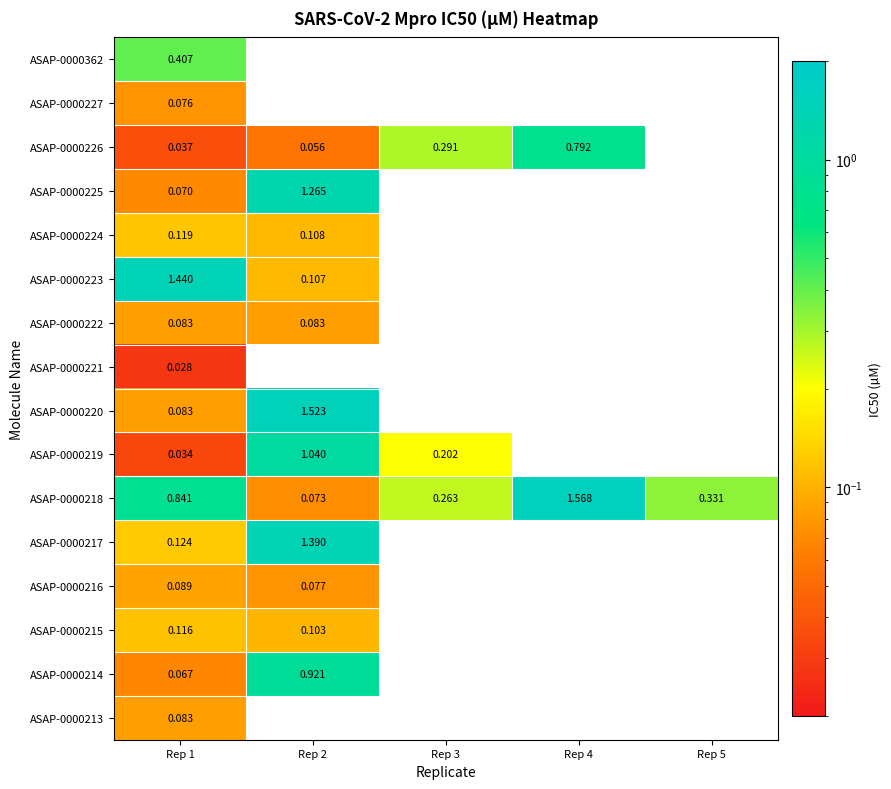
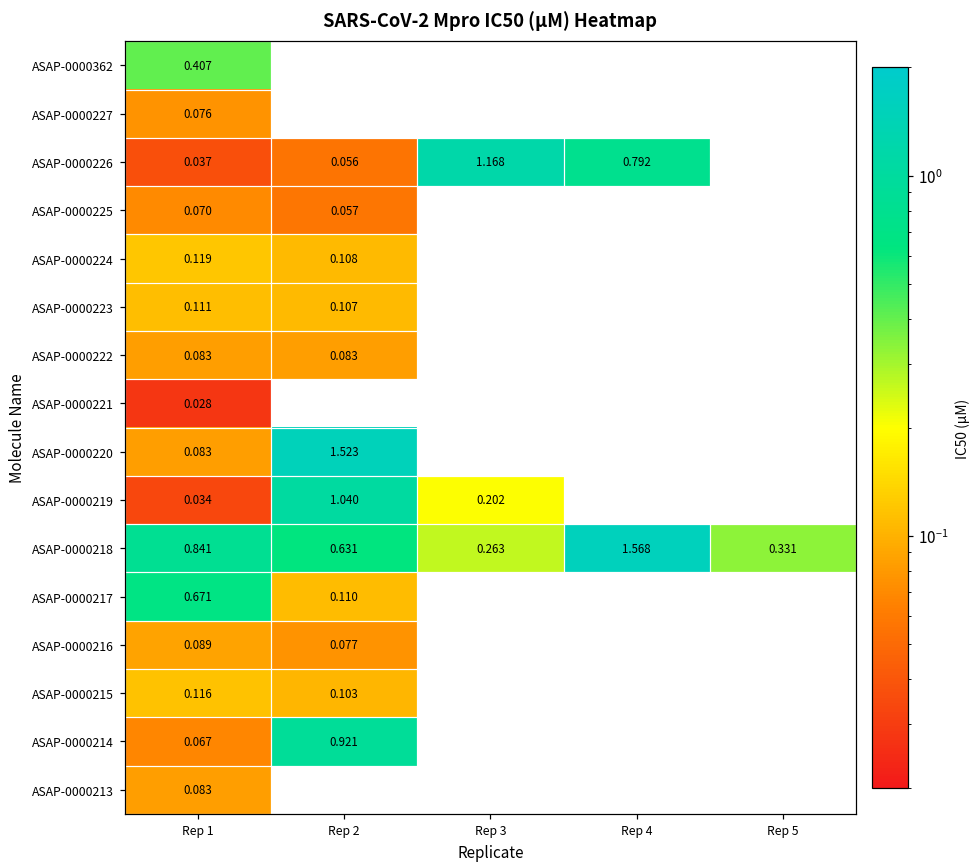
  {
    "ASAP-0000362": {
      "Rep 1": 0.407
    },
    "ASAP-0000227": {
      "Rep 1": 0.076
    },
    "ASAP-0000226": {
      "Rep 1": 0.037,
      "Rep 2": 0.056,
-     "Rep 3": 0.291,
+     "Rep 3": 1.168,
      "Rep 4": 0.792
    },
    "ASAP-0000225": {
      "Rep 1": 0.070,
-     "Rep 2": 1.265
+     "Rep 2": 0.057
    },
    "ASAP-0000224": {
      "Rep 1": 0.119,
      "Rep 2": 0.108
    },
    "ASAP-0000223": {
-     "Rep 1": 1.440,
+     "Rep 1": 0.111,
      "Rep 2": 0.107
    },
    "ASAP-0000222": {
      "Rep 1": 0.083,
      "Rep 2": 0.083
    },
    "ASAP-0000221": {
      "Rep 1": 0.028
    },
    "ASAP-0000220": {
      "Rep 1": 0.083,
      "Rep 2": 1.523
    },
    "ASAP-0000219": {
      "Rep 1": 0.034,
      "Rep 2": 1.040,
      "Rep 3": 0.202
    },
    "ASAP-0000218": {
      "Rep 1": 0.841,
-     "Rep 2": 0.073,
+     "Rep 2": 0.631,
      "Rep 3": 0.263,
      "Rep 4": 1.568,
      "Rep 5": 0.331
    },
    "ASAP-0000217": {
-     "Rep 1": 0.124,
-     "Rep 2": 1.390
+     "Rep 1": 0.671,
+     "Rep 2": 0.110
    },
    "ASAP-0000216": {
      "Rep 1": 0.089,
      "Rep 2": 0.077
    },
    "ASAP-0000215": {
      "Rep 1": 0.116,
      "Rep 2": 0.103
    },
    "ASAP-0000214": {
      "Rep 1": 0.067,
      "Rep 2": 0.921
    },
    "ASAP-0000213": {
      "Rep 1": 0.083
    }
  }
